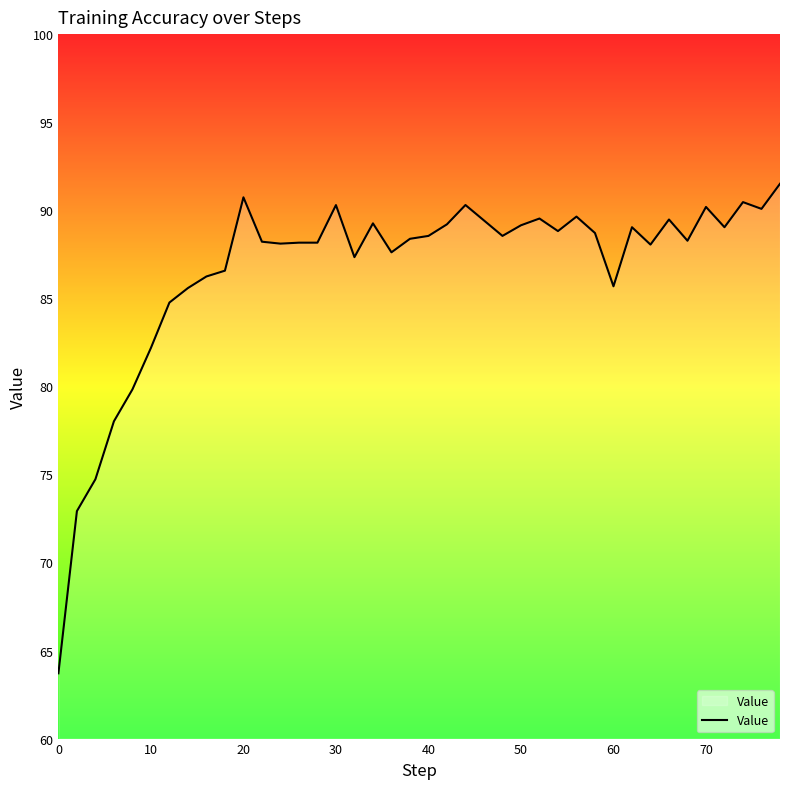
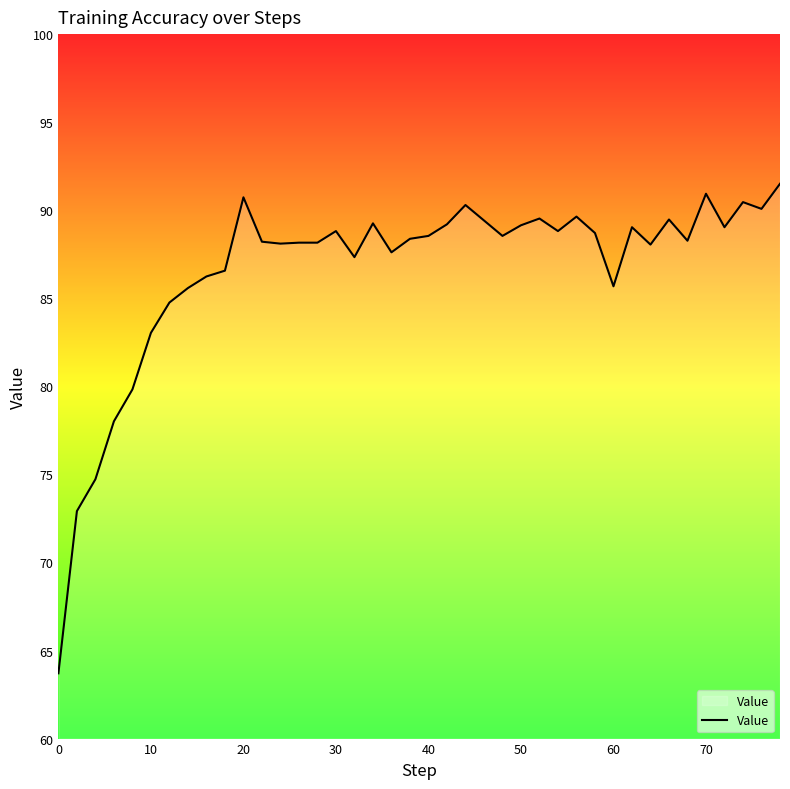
  {
    "0": 63.7,
-   "10": 82.2,
+   "10": 83.0,
    "20": 90.7,
-   "30": 90.3,
+   "30": 88.8,
    "40": 88.5,
    "50": 89.1,
    "60": 85.7,
-   "70": 90.2
+   "70": 90.9
  }
